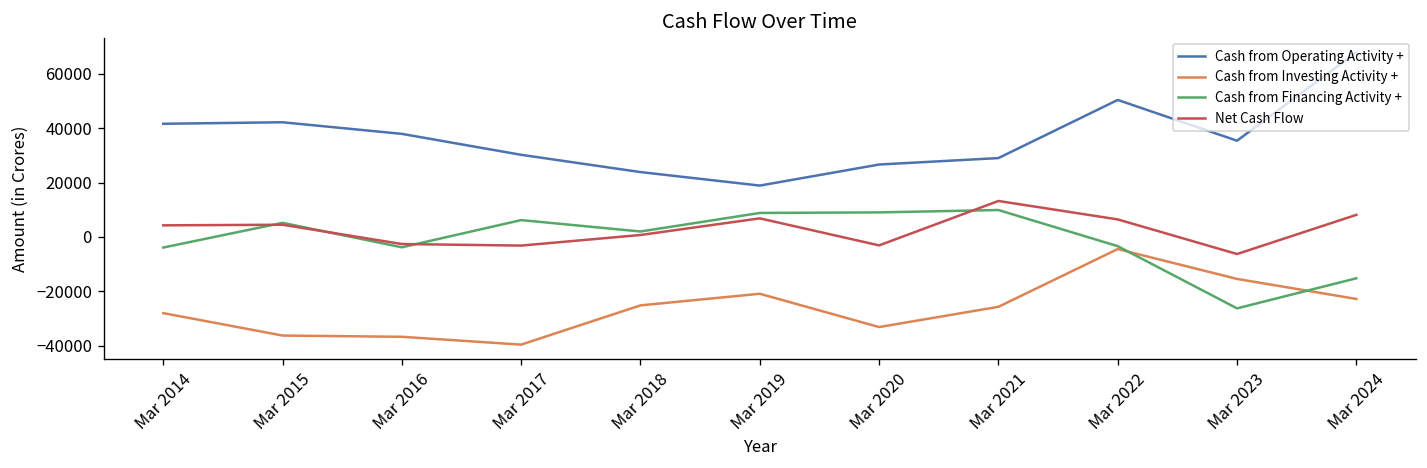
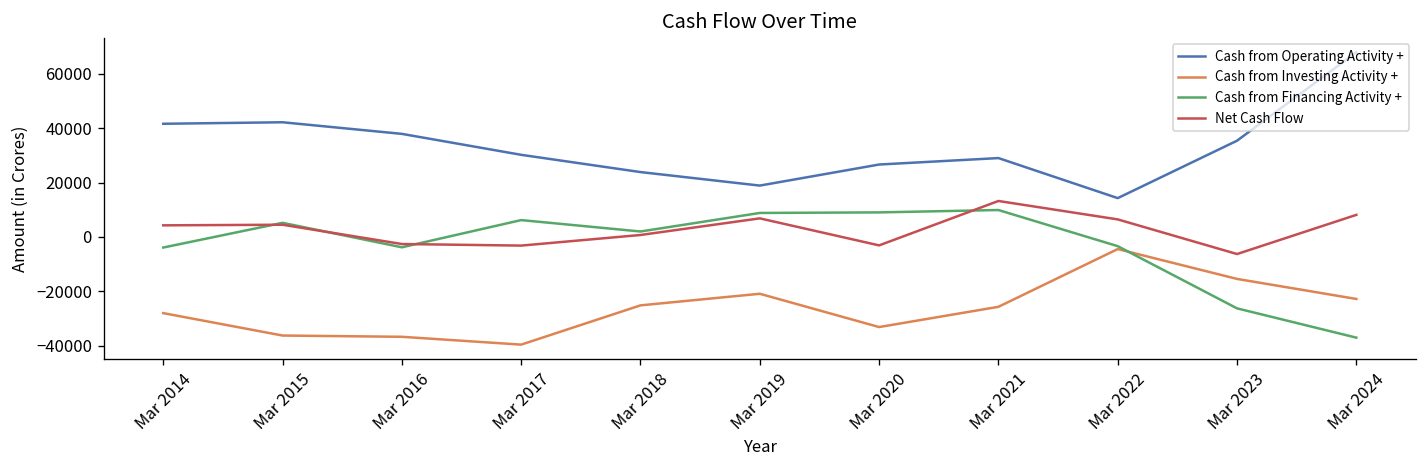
  {
    "Cash from Operating Activity +": {
      "Mar 2014": 42000,
      "Mar 2015": 42000,
      "Mar 2016": 38000,
      "Mar 2017": 30000,
      "Mar 2018": 24000,
      "Mar 2019": 19000,
      "Mar 2020": 27000,
      "Mar 2021": 29000,
-     "Mar 2022": 50000,
+     "Mar 2022": 14000,
      "Mar 2023": 35000
    },
    "Cash from Financing Activity +": {
      "Mar 2014": -4000,
      "Mar 2016": -4000,
      "Mar 2017": 6000,
      "Mar 2018": 2000,
      "Mar 2019": 9000,
      "Mar 2020": 9000,
      "Mar 2021": 10000,
      "Mar 2023": -26000,
-     "Mar 2024": -15000
+     "Mar 2024": -37000
    }
  }
